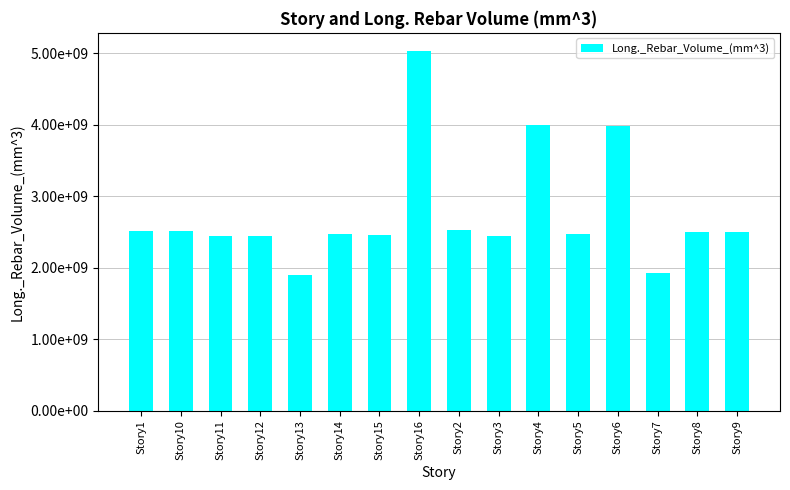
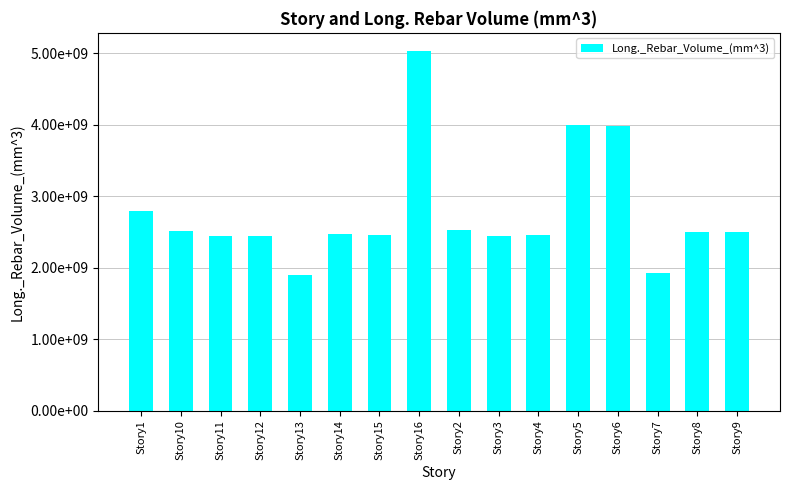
  {
-   "Story1": 2500000000,
+   "Story1": 2800000000,
    "Story10": 2500000000,
    "Story11": 2400000000,
    "Story12": 2400000000,
    "Story13": 1900000000,
    "Story14": 2500000000,
    "Story15": 2500000000,
    "Story16": 5000000000,
    "Story2": 2500000000,
    "Story3": 2400000000,
-   "Story4": 4000000000,
-   "Story5": 2500000000,
+   "Story4": 2500000000,
+   "Story5": 4000000000,
    "Story6": 4000000000,
    "Story7": 1900000000,
    "Story8": 2500000000,
    "Story9": 2500000000
  }
